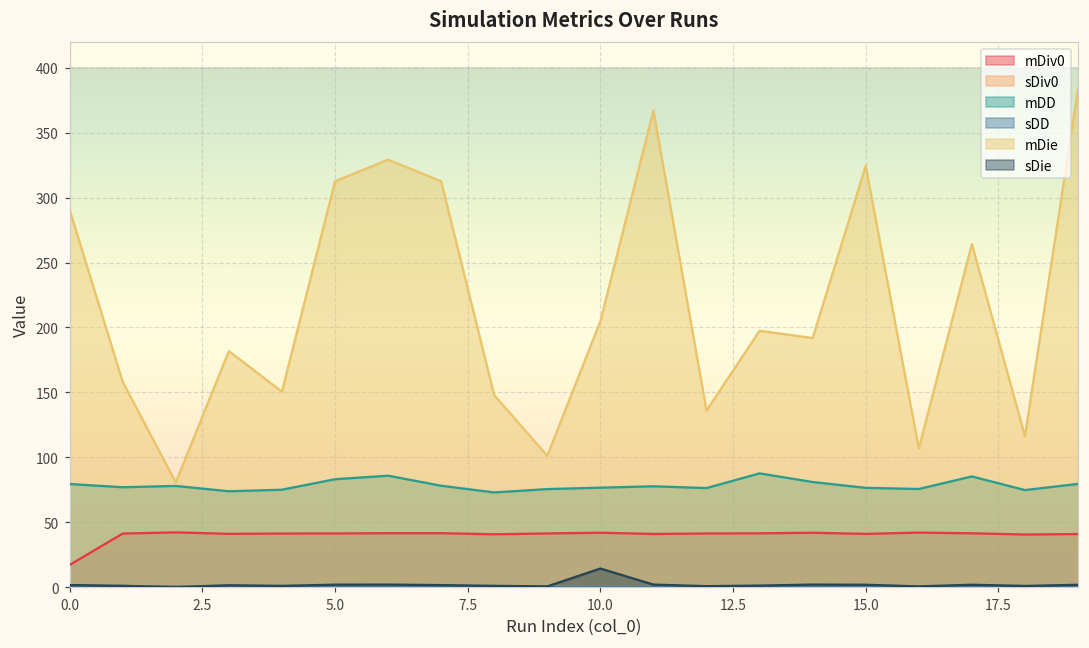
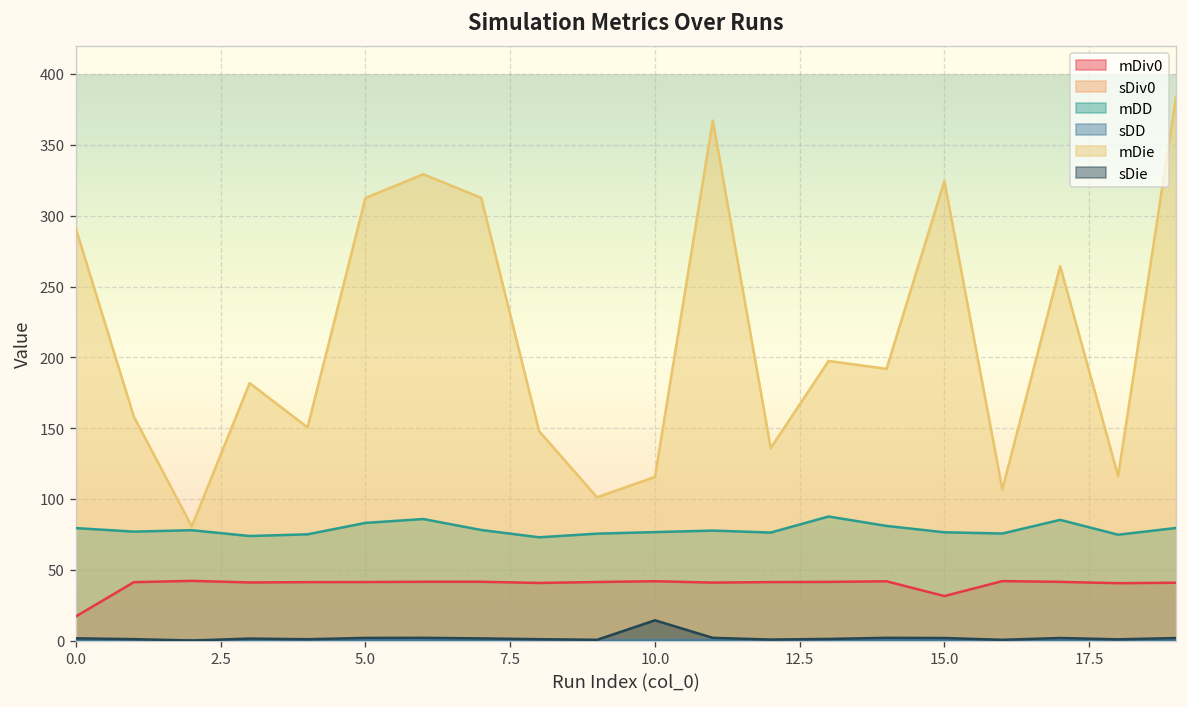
  {
    "mDiv0": {
      "0.0": 17,
      "5.0": 41,
      "10.0": 42,
-     "15.0": 41
+     "15.0": 31
    },
    "mDie": {
      "0.0": 291,
      "5.0": 312,
-     "10.0": 205,
+     "10.0": 116,
      "15.0": 324
    },
    "sDie": {
      "10.0": 14
    }
  }
